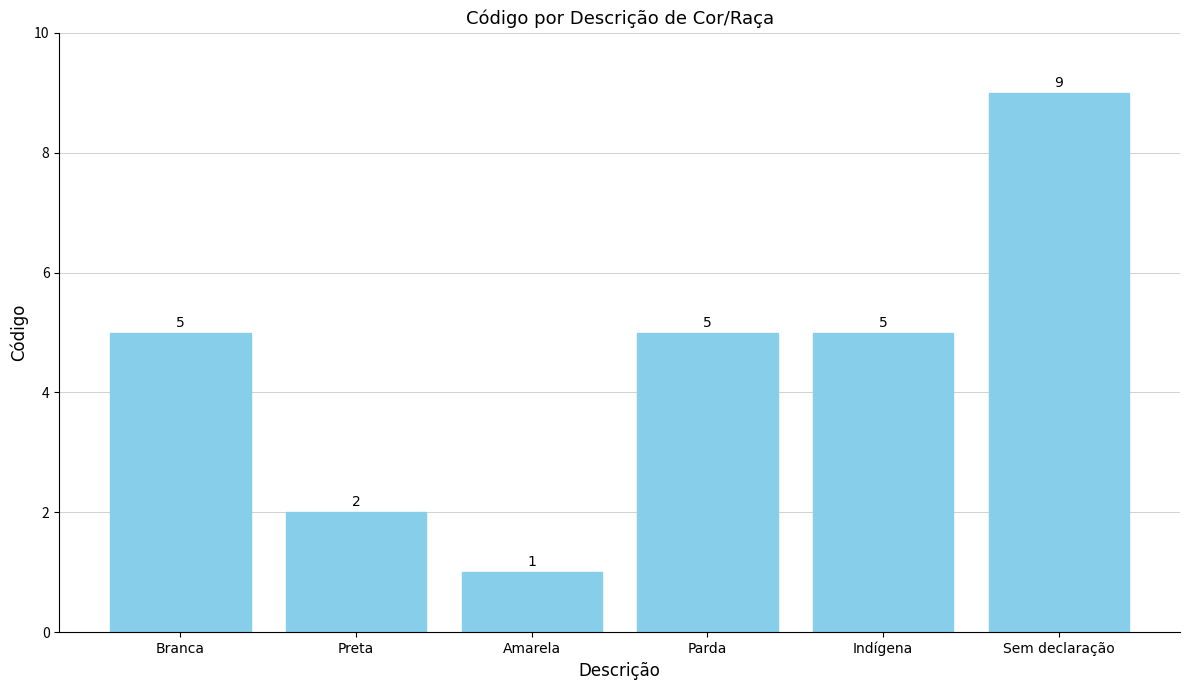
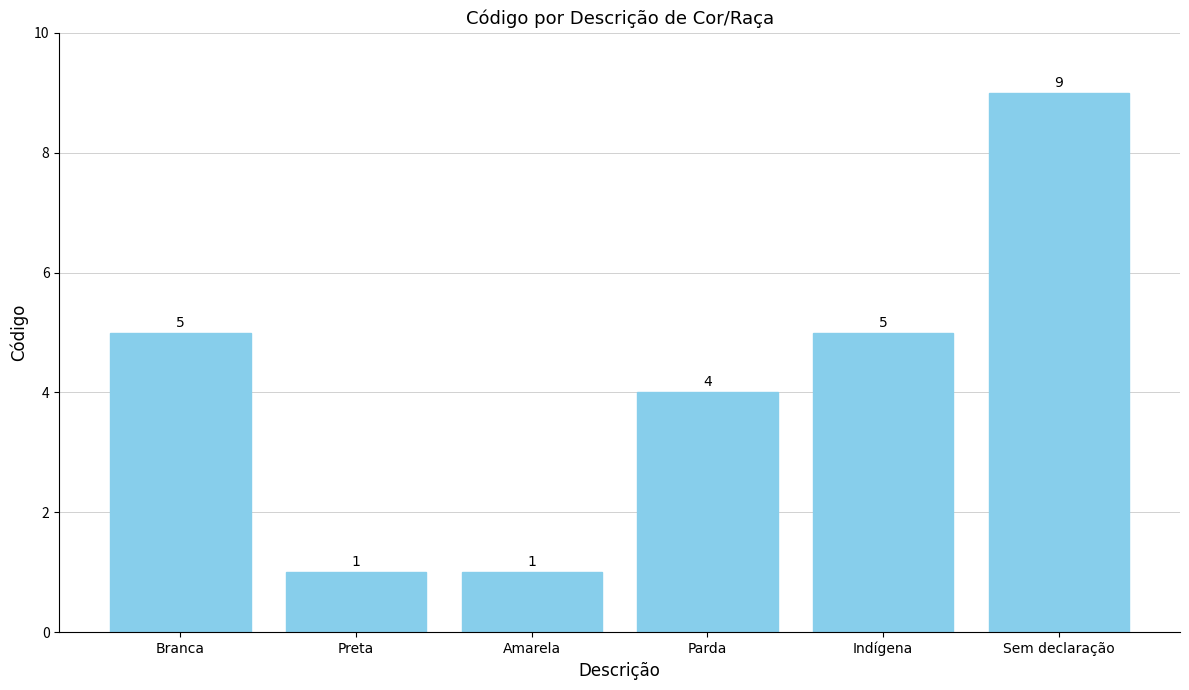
  {
    "Branca": 5,
-   "Preta": 2,
+   "Preta": 1,
    "Amarela": 1,
-   "Parda": 5,
+   "Parda": 4,
    "Indígena": 5,
    "Sem declaração": 9
  }
